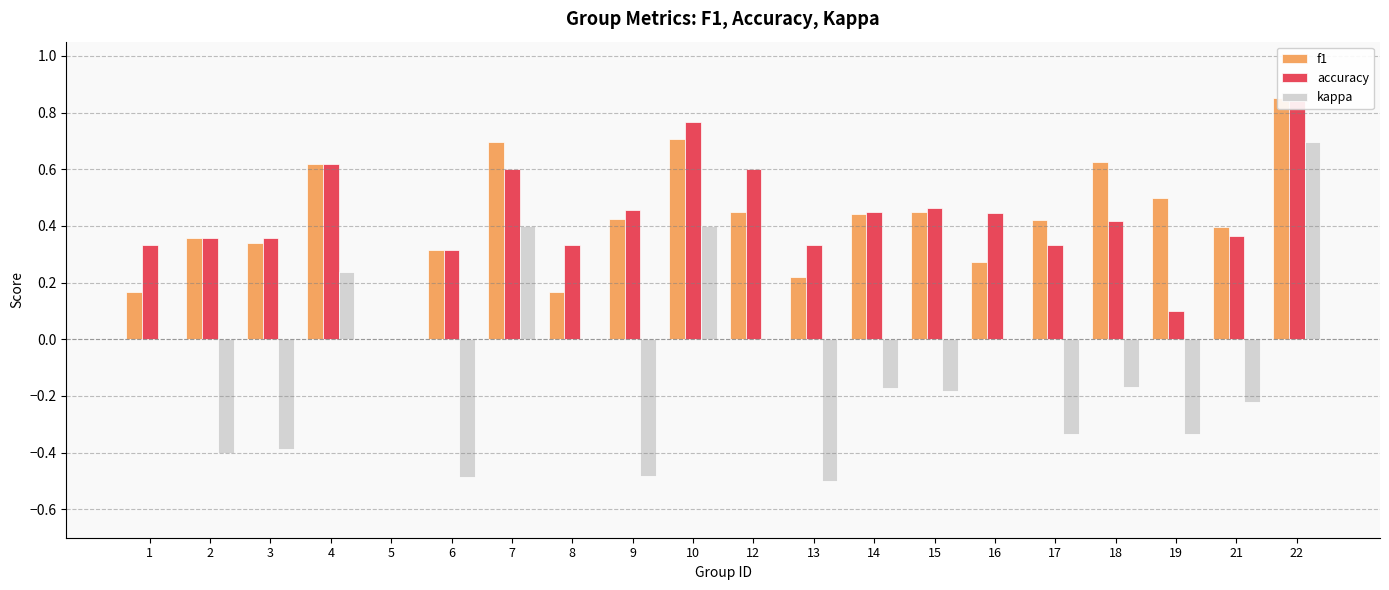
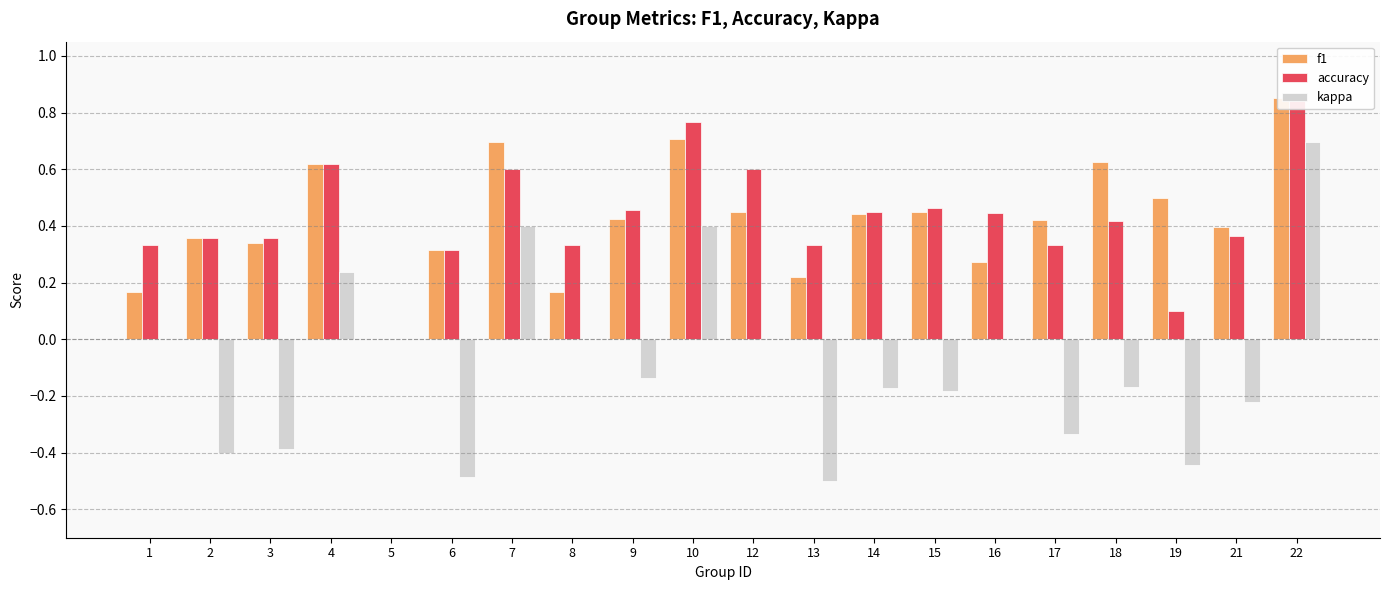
  {
    "f1": {
      "1": 0.17,
      "2": 0.36,
      "3": 0.34,
      "4": 0.62,
      "5": 0.00,
      "6": 0.32,
      "7": 0.70,
      "8": 0.17,
      "9": 0.43,
      "10": 0.71,
      "12": 0.45,
      "13": 0.22,
      "14": 0.44,
      "15": 0.45,
      "16": 0.27,
      "17": 0.42,
      "18": 0.62,
      "19": 0.50,
      "21": 0.40
    },
    "accuracy": {
      "1": 0.33,
      "2": 0.36,
      "3": 0.36,
      "4": 0.62,
      "5": 0.00,
      "6": 0.32,
      "7": 0.60,
      "8": 0.33,
      "9": 0.45,
      "10": 0.77,
      "12": 0.60,
      "13": 0.33,
      "14": 0.45,
      "15": 0.46,
      "16": 0.44,
      "17": 0.33,
      "18": 0.42,
      "19": 0.10,
      "21": 0.36
    },
    "kappa": {
      "1": 0.00,
      "2": -0.40,
      "3": -0.39,
      "4": 0.24,
      "5": 0.00,
      "6": -0.48,
      "7": 0.40,
      "8": 0.00,
-     "9": -0.48,
+     "9": -0.14,
      "10": 0.40,
      "12": 0.00,
      "13": -0.50,
      "14": -0.17,
      "15": -0.18,
      "16": 0.00,
      "17": -0.33,
      "18": -0.17,
-     "19": -0.33,
+     "19": -0.44,
      "21": -0.22,
      "22": 0.70
    }
  }
